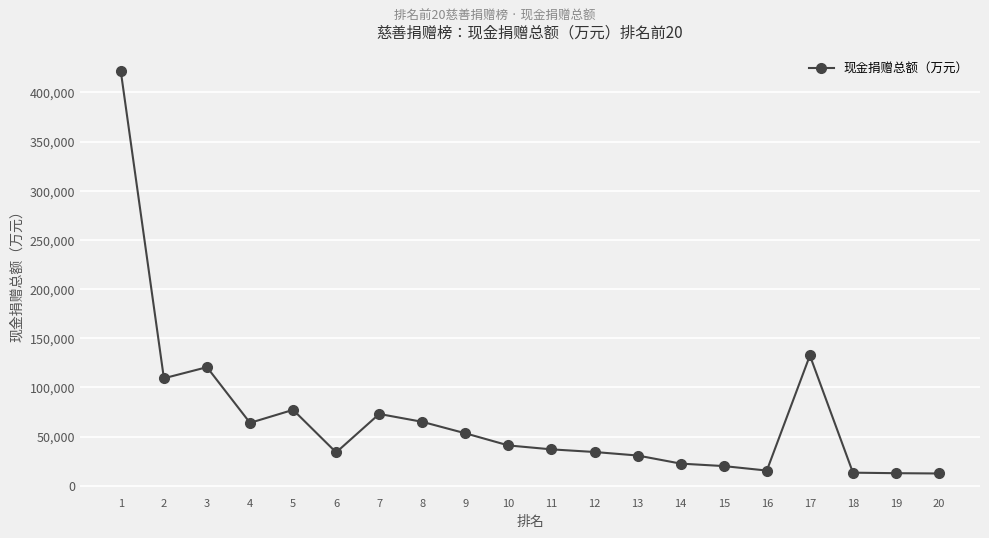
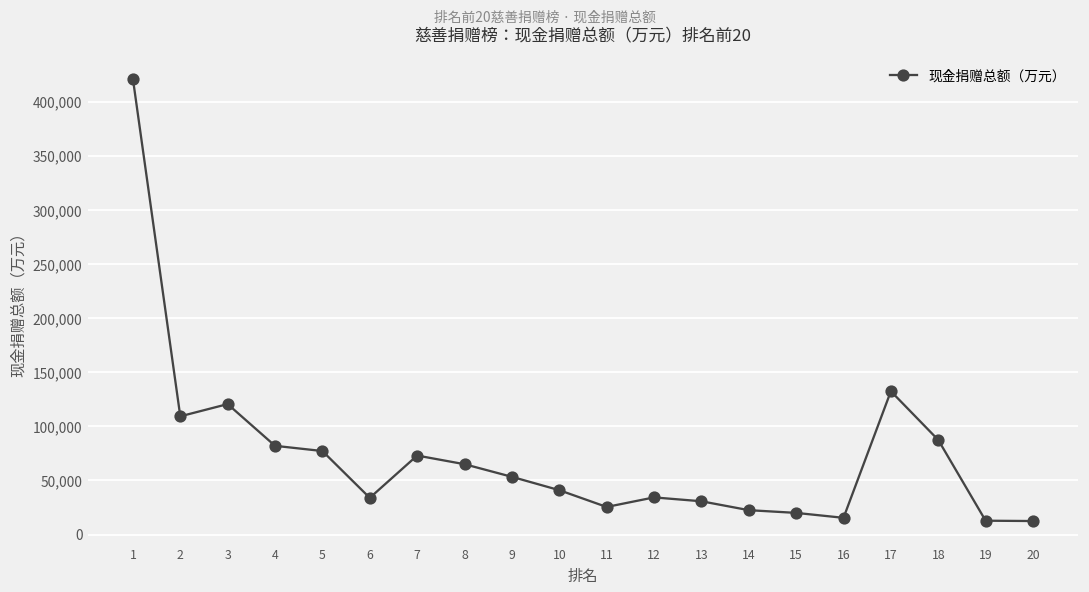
  {
    "1": "420,000",
    "2": "110,000",
    "3": "120,000",
-   "4": "60,000",
+   "4": "80,000",
    "5": "80,000",
    "6": "30,000",
    "7": "70,000",
    "8": "70,000",
    "9": "50,000",
    "10": "40,000",
-   "11": "40,000",
+   "11": "30,000",
    "12": "30,000",
    "13": "30,000",
    "14": "20,000",
    "15": "20,000",
    "16": "20,000",
    "17": "130,000",
-   "18": "10,000",
+   "18": "90,000",
    "19": "10,000",
    "20": "10,000"
  }
